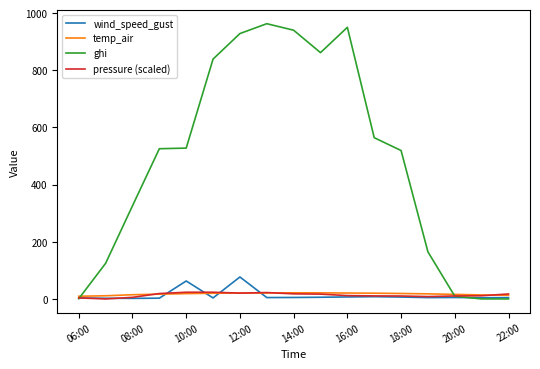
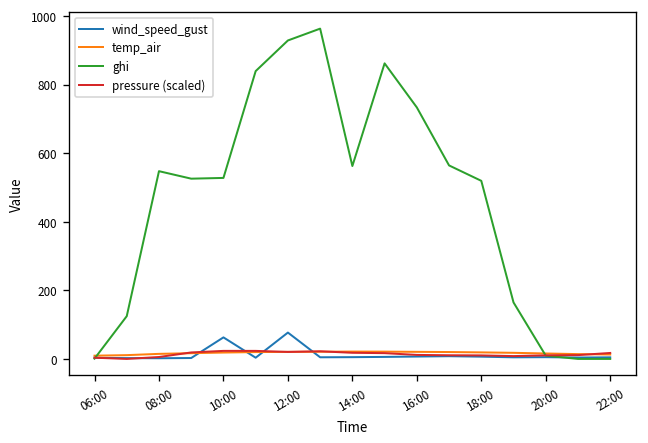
  {
    "wind_speed_gust": {
      "10:00": 60,
      "12:00": 80,
      "14:00": 10
    },
    "temp_air": {
      "08:00": 10,
      "16:00": 20
    },
    "ghi": {
-     "08:00": 330,
+     "08:00": 550,
      "10:00": 530,
      "12:00": 930,
-     "14:00": 940,
-     "16:00": 950,
+     "14:00": 560,
+     "16:00": 730,
      "18:00": 520
    }
  }
